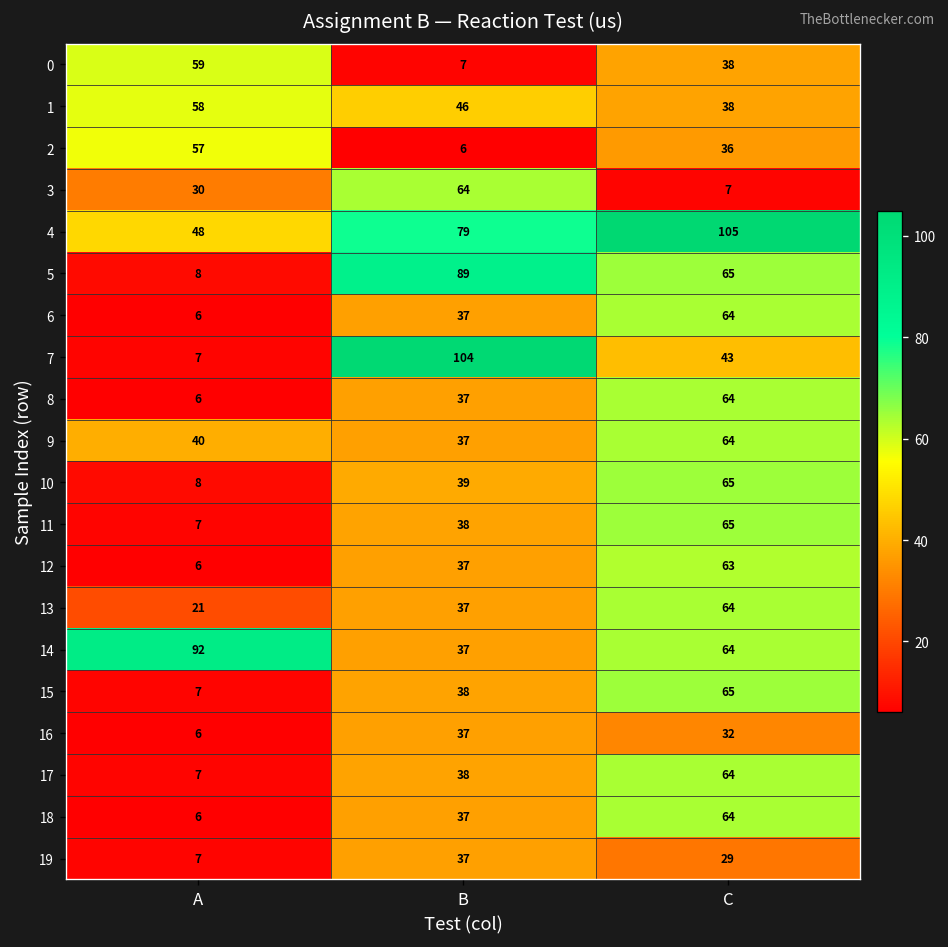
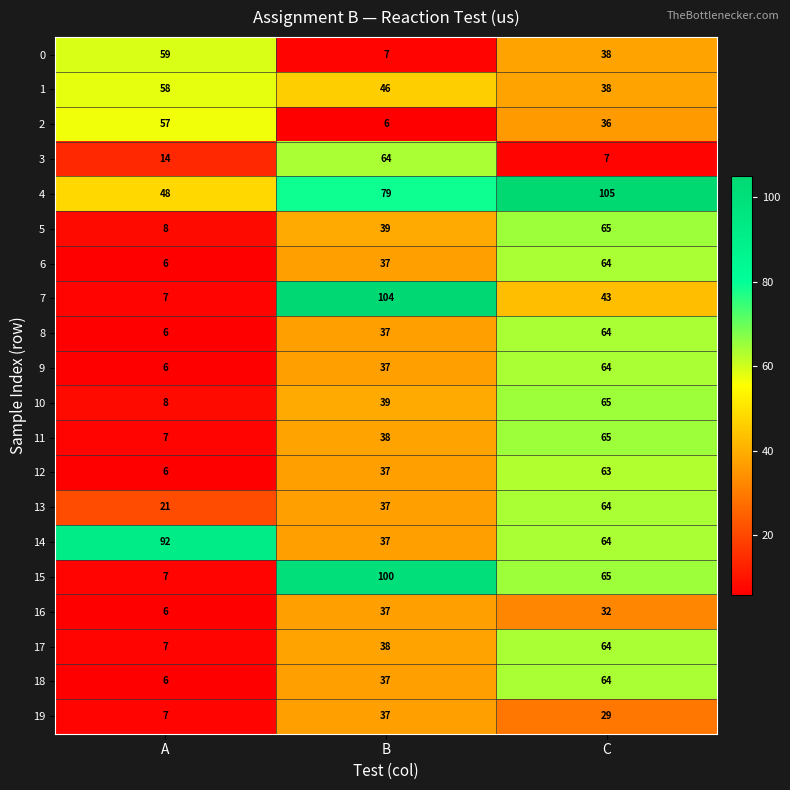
  {
    "0": {
      "A": 59,
      "B": 7,
      "C": 38
    },
    "1": {
      "A": 58,
      "B": 46,
      "C": 38
    },
    "2": {
      "A": 57,
      "B": 6,
      "C": 36
    },
    "3": {
-     "A": 30,
+     "A": 14,
      "B": 64,
      "C": 7
    },
    "4": {
      "A": 48,
      "B": 79,
      "C": 105
    },
    "5": {
      "A": 8,
-     "B": 89,
+     "B": 39,
      "C": 65
    },
    "6": {
      "A": 6,
      "B": 37,
      "C": 64
    },
    "7": {
      "A": 7,
      "B": 104,
      "C": 43
    },
    "8": {
      "A": 6,
      "B": 37,
      "C": 64
    },
    "9": {
-     "A": 40,
+     "A": 6,
      "B": 37,
      "C": 64
    },
    "10": {
      "A": 8,
      "B": 39,
      "C": 65
    },
    "11": {
      "A": 7,
      "B": 38,
      "C": 65
    },
    "12": {
      "A": 6,
      "B": 37,
      "C": 63
    },
    "13": {
      "A": 21,
      "B": 37,
      "C": 64
    },
    "14": {
      "A": 92,
      "B": 37,
      "C": 64
    },
    "15": {
      "A": 7,
-     "B": 38,
+     "B": 100,
      "C": 65
    },
    "16": {
      "A": 6,
      "B": 37,
      "C": 32
    },
    "17": {
      "A": 7,
      "B": 38,
      "C": 64
    },
    "18": {
      "A": 6,
      "B": 37,
      "C": 64
    },
    "19": {
      "A": 7,
      "B": 37,
      "C": 29
    }
  }
